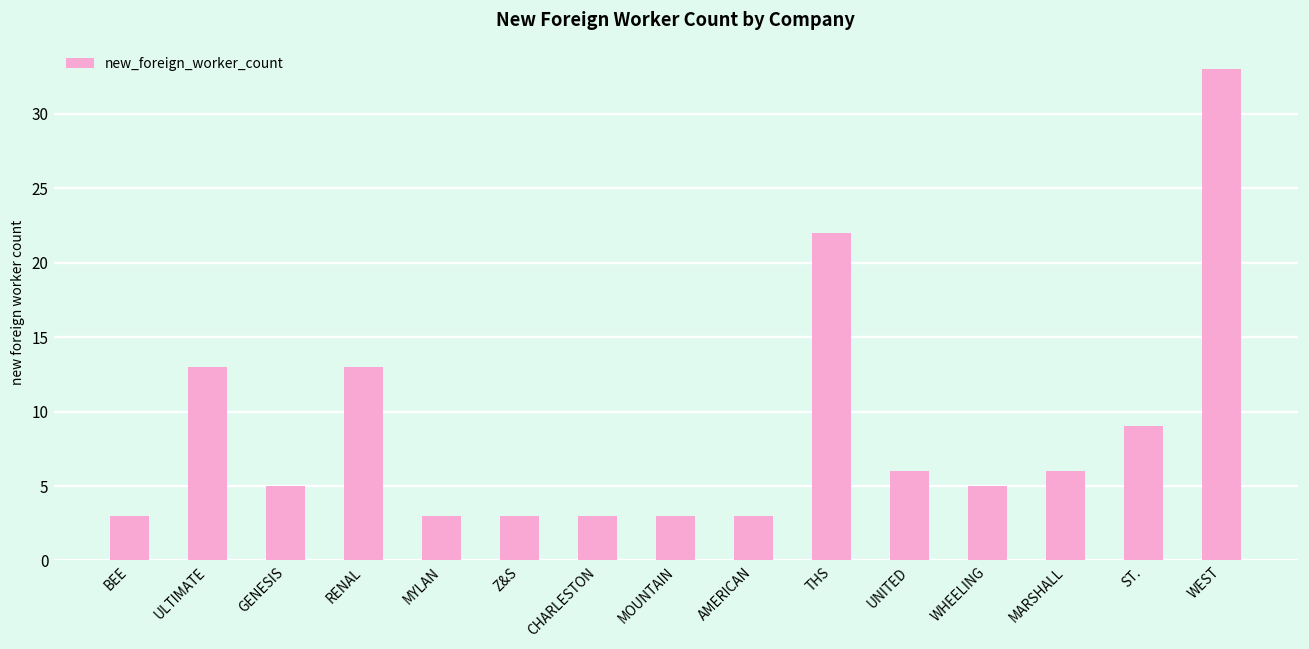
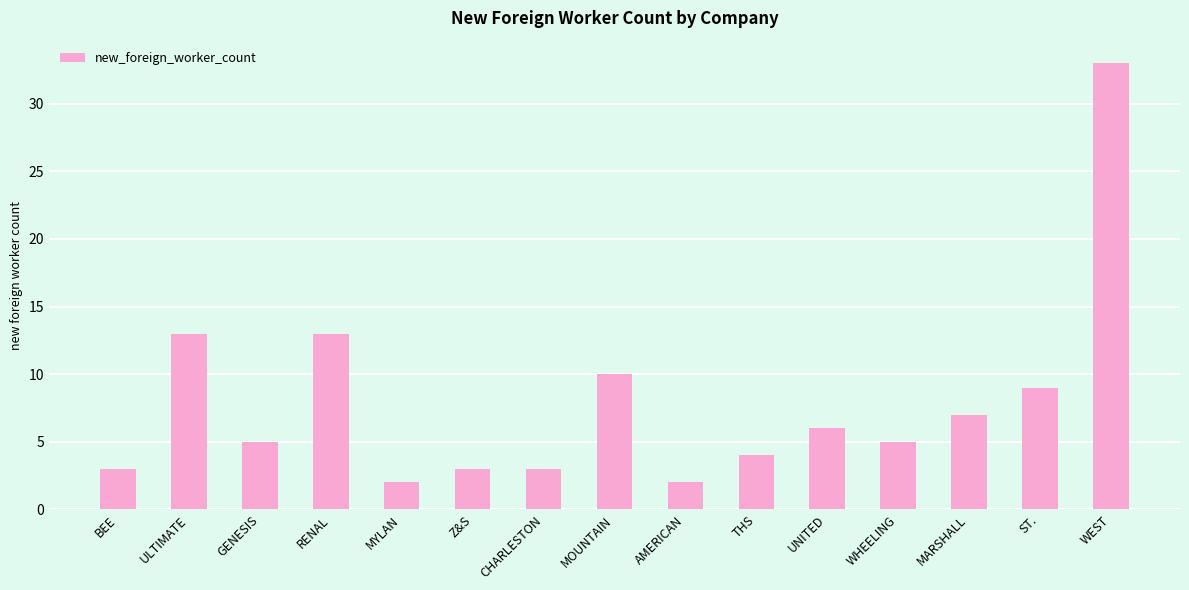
  {
    "BEE": 3,
    "ULTIMATE": 13,
    "GENESIS": 5,
    "RENAL": 13,
-   "MYLAN": 3,
+   "MYLAN": 2,
    "Z&S": 3,
    "CHARLESTON": 3,
-   "MOUNTAIN": 3,
-   "AMERICAN": 3,
-   "THS": 22,
+   "MOUNTAIN": 10,
+   "AMERICAN": 2,
+   "THS": 4,
    "UNITED": 6,
    "WHEELING": 5,
-   "MARSHALL": 6,
+   "MARSHALL": 7,
    "ST.": 9,
    "WEST": 33
  }
